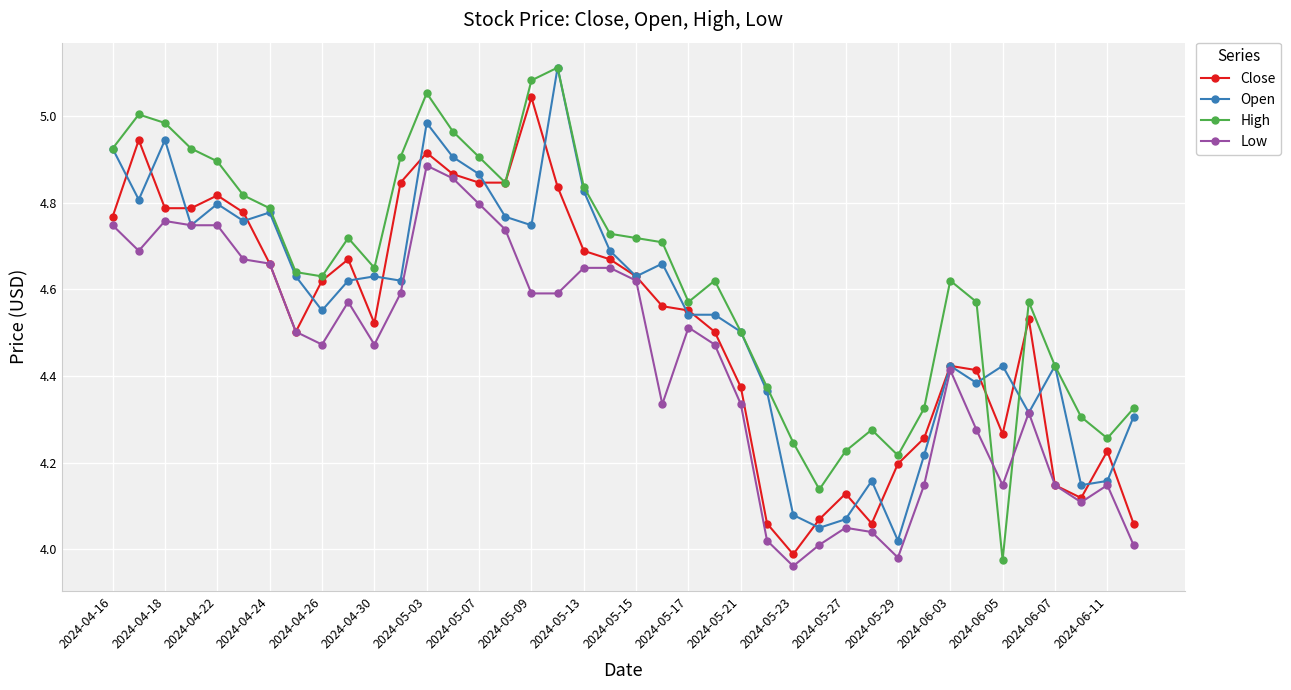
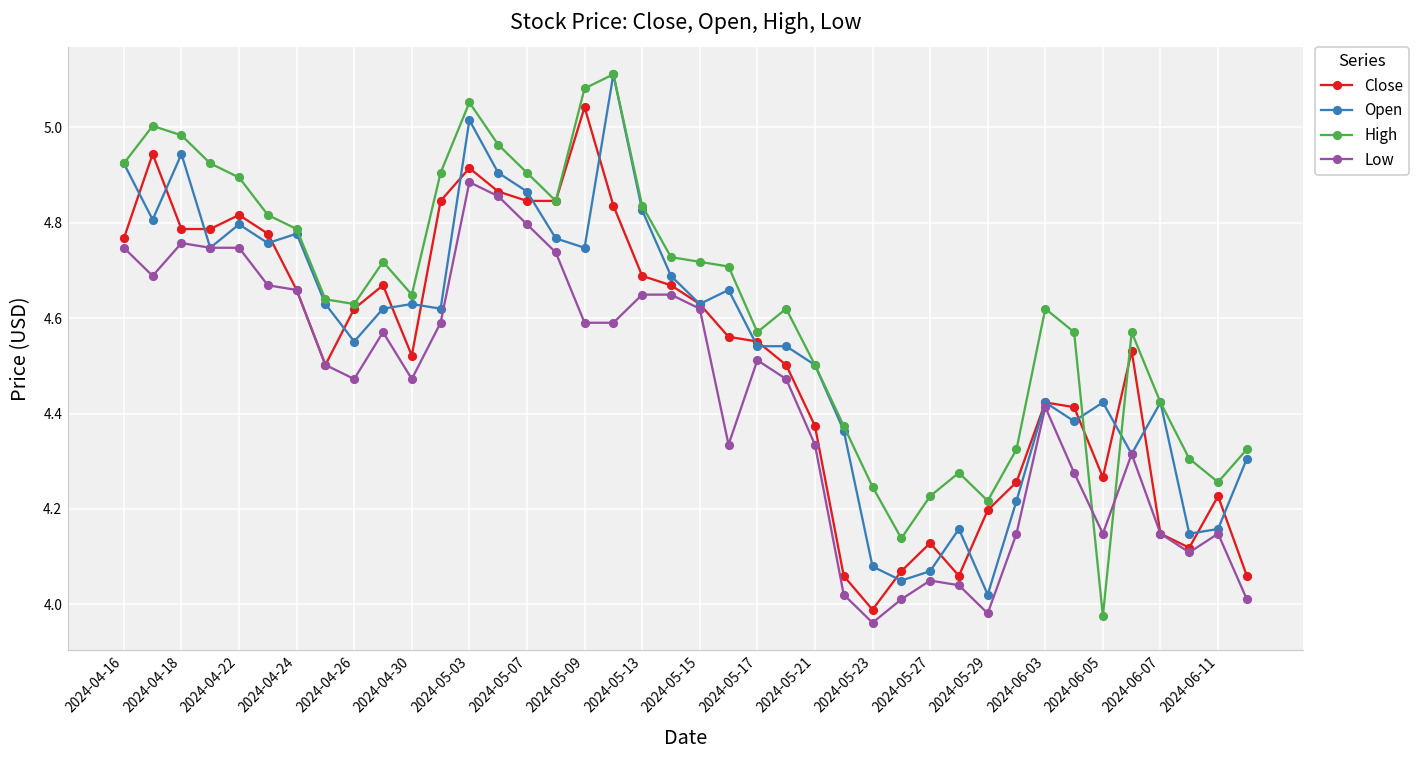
  {
    "Close": {
      "2024-04-16": 4.77,
      "2024-04-18": 4.79,
      "2024-04-22": 4.82,
      "2024-04-26": 4.62,
      "2024-04-30": 4.52,
      "2024-05-03": 4.91,
      "2024-05-07": 4.85,
      "2024-05-09": 5.04,
      "2024-05-13": 4.69,
      "2024-05-17": 4.55,
      "2024-05-21": 4.37,
      "2024-05-23": 3.99,
      "2024-05-27": 4.13,
      "2024-05-29": 4.20,
      "2024-06-05": 4.27,
      "2024-06-11": 4.23
    },
    "Open": {
      "2024-04-18": 4.94,
      "2024-04-22": 4.80,
      "2024-04-24": 4.78,
      "2024-04-26": 4.55,
      "2024-04-30": 4.63,
-     "2024-05-03": 4.98,
+     "2024-05-03": 5.02,
      "2024-05-07": 4.87,
      "2024-05-09": 4.75,
      "2024-05-13": 4.83,
      "2024-05-17": 4.54,
      "2024-05-23": 4.08,
      "2024-05-27": 4.07,
      "2024-05-29": 4.02,
      "2024-06-05": 4.42,
      "2024-06-11": 4.16
    },
    "High": {
      "2024-04-18": 4.98,
      "2024-04-22": 4.90,
      "2024-04-24": 4.79,
      "2024-04-26": 4.63,
      "2024-04-30": 4.65,
      "2024-05-03": 5.05,
      "2024-05-07": 4.90,
      "2024-05-09": 5.08,
      "2024-05-13": 4.84,
      "2024-05-15": 4.72,
      "2024-05-17": 4.57,
      "2024-05-23": 4.25,
      "2024-05-27": 4.23,
      "2024-05-29": 4.22,
      "2024-06-03": 4.62,
      "2024-06-05": 3.98,
      "2024-06-11": 4.26
    },
    "Low": {
      "2024-04-16": 4.75,
      "2024-04-18": 4.76,
      "2024-04-22": 4.75,
      "2024-04-26": 4.47,
      "2024-04-30": 4.47,
      "2024-05-03": 4.89,
      "2024-05-07": 4.80,
      "2024-05-09": 4.59,
      "2024-05-13": 4.65,
      "2024-05-15": 4.62,
      "2024-05-17": 4.51,
      "2024-05-21": 4.33,
      "2024-05-23": 3.96,
      "2024-05-27": 4.05,
      "2024-05-29": 3.98,
      "2024-06-03": 4.41,
      "2024-06-05": 4.15,
      "2024-06-11": 4.15
    }
  }
